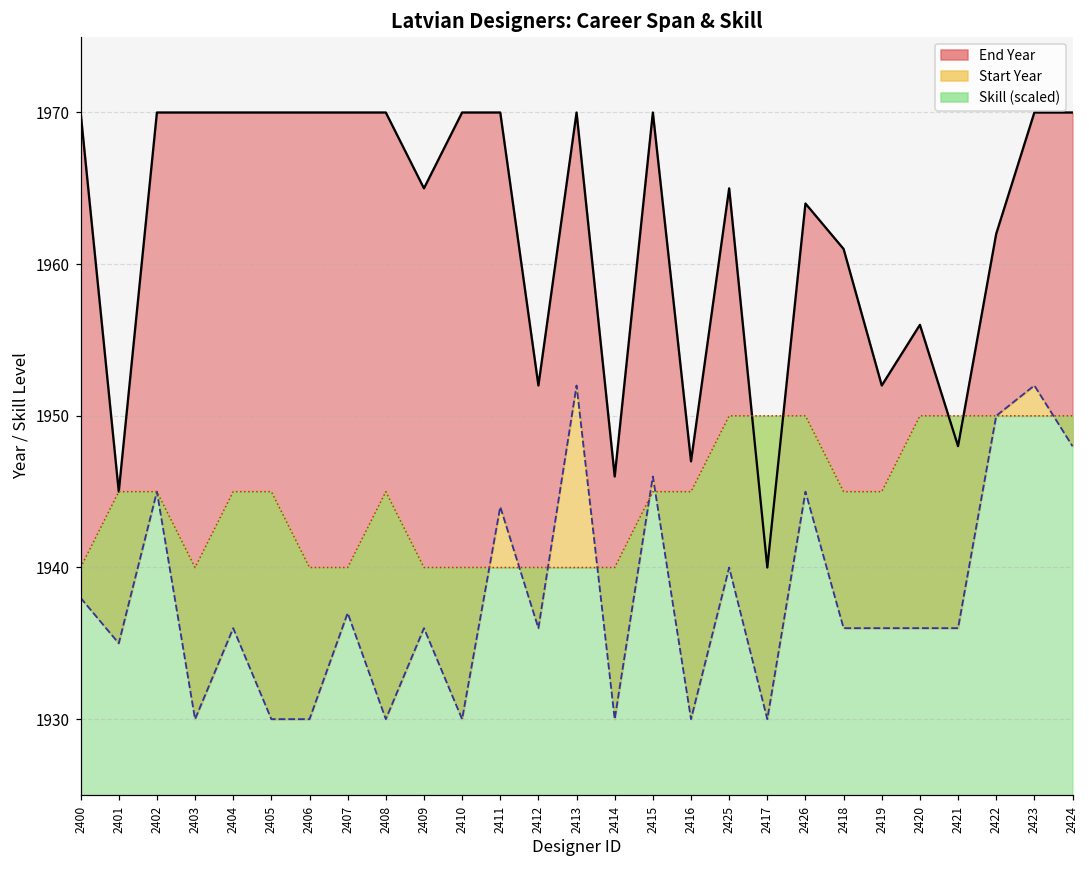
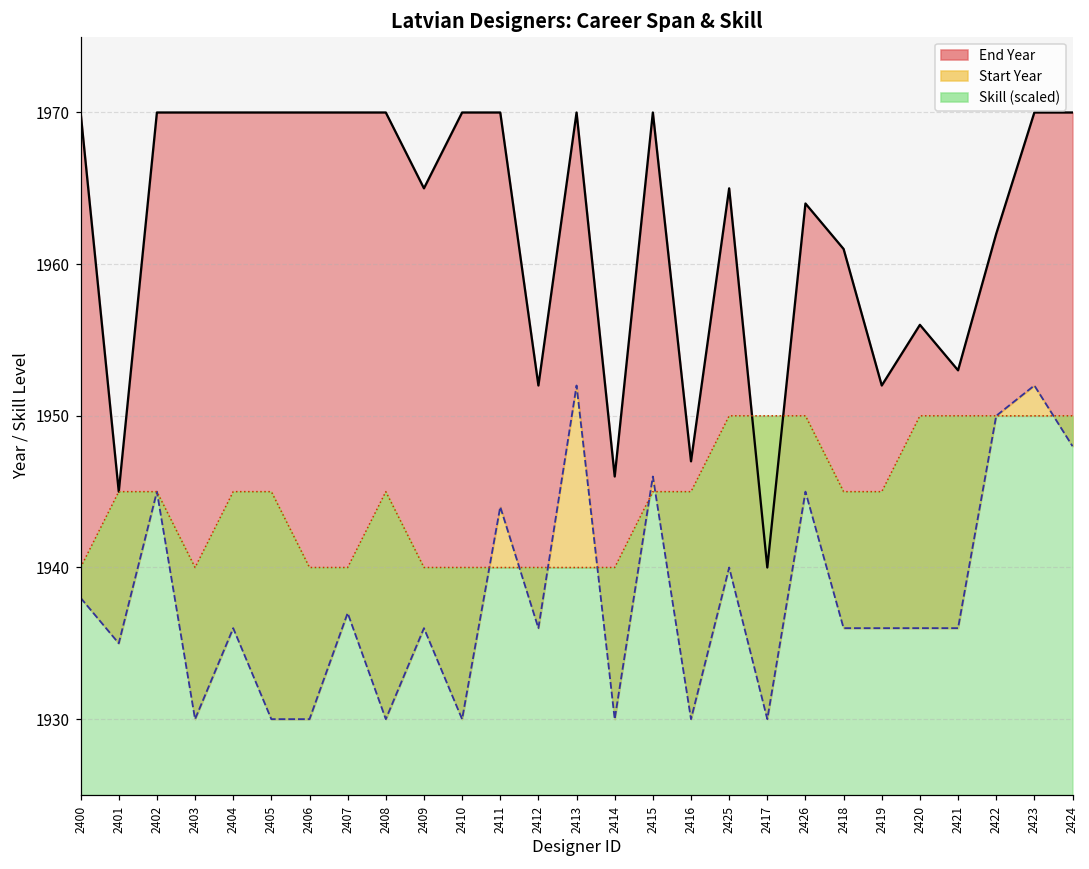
  {
    "End Year": {
      "2400": 1970,
      "2402": 1970,
      "2403": 1970,
      "2404": 1970,
      "2405": 1970,
      "2406": 1970,
      "2407": 1970,
      "2408": 1970,
      "2409": 1965,
      "2410": 1970,
      "2411": 1970,
      "2412": 1952,
      "2413": 1970,
      "2414": 1946,
      "2415": 1970,
      "2416": 1947,
      "2425": 1965,
      "2417": 1940,
      "2426": 1964,
      "2418": 1961,
      "2419": 1952,
      "2420": 1956,
-     "2421": 1948,
+     "2421": 1953,
      "2422": 1962,
      "2423": 1970,
      "2424": 1970
    }
  }
